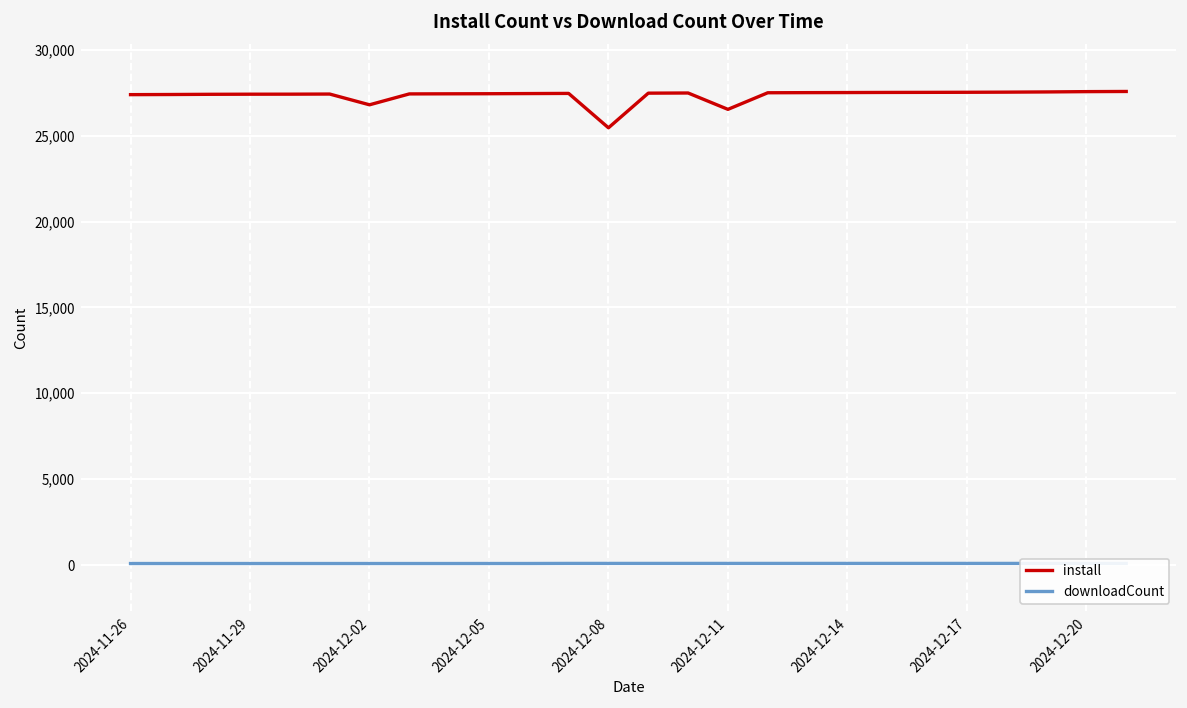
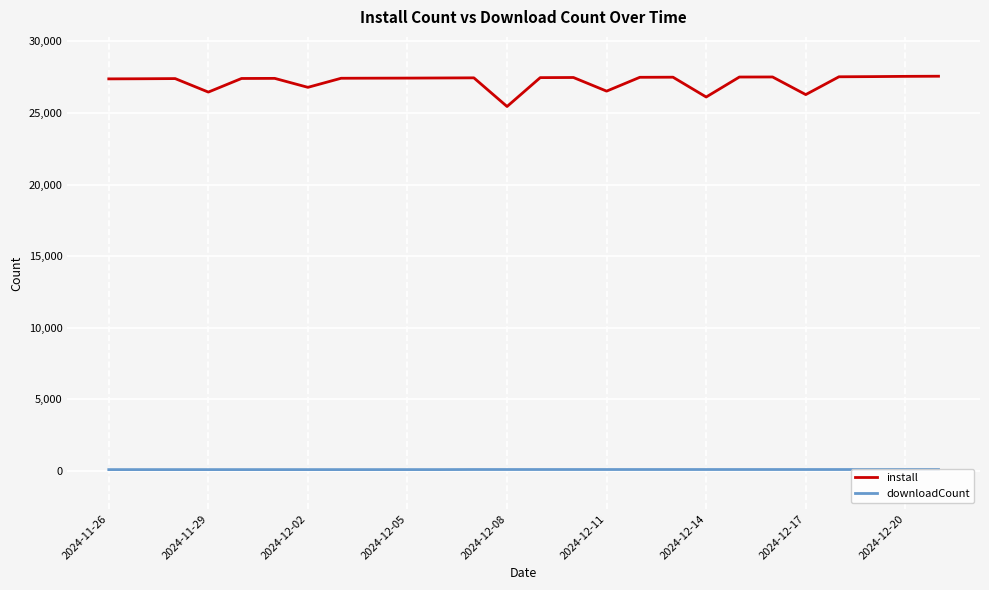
  {
    "install": {
      "2024-11-26": "27,400",
-     "2024-11-29": "27,400",
+     "2024-11-29": "26,500",
      "2024-12-02": "26,800",
      "2024-12-05": "27,400",
      "2024-12-08": "25,500",
      "2024-12-11": "26,500",
-     "2024-12-14": "27,500",
-     "2024-12-17": "27,500",
+     "2024-12-14": "26,100",
+     "2024-12-17": "26,300",
      "2024-12-20": "27,600"
    },
    "downloadCount": {
      "2024-11-26": "100",
      "2024-11-29": "100",
      "2024-12-02": "100",
      "2024-12-05": "100",
      "2024-12-08": "100",
      "2024-12-11": "100",
      "2024-12-14": "100",
      "2024-12-17": "100"
    }
  }
